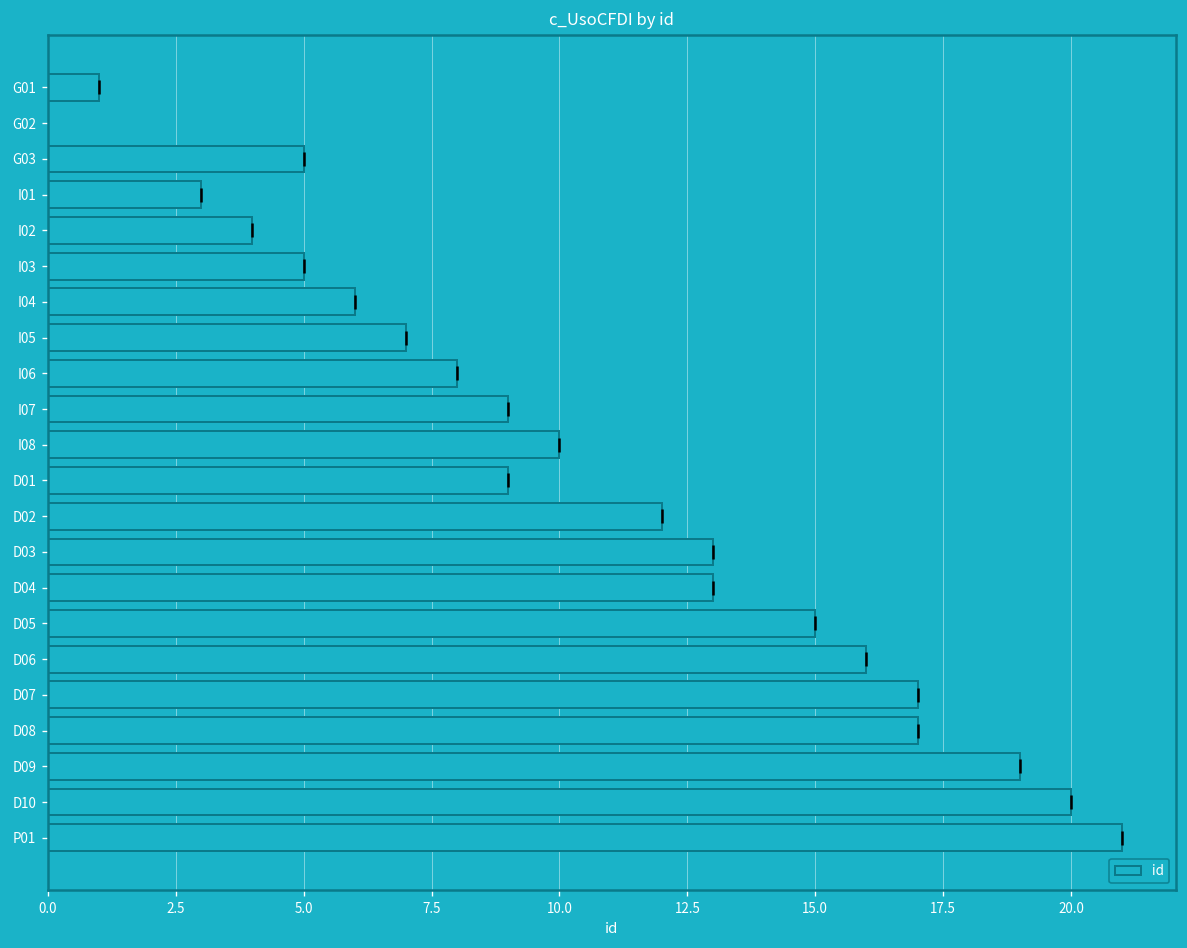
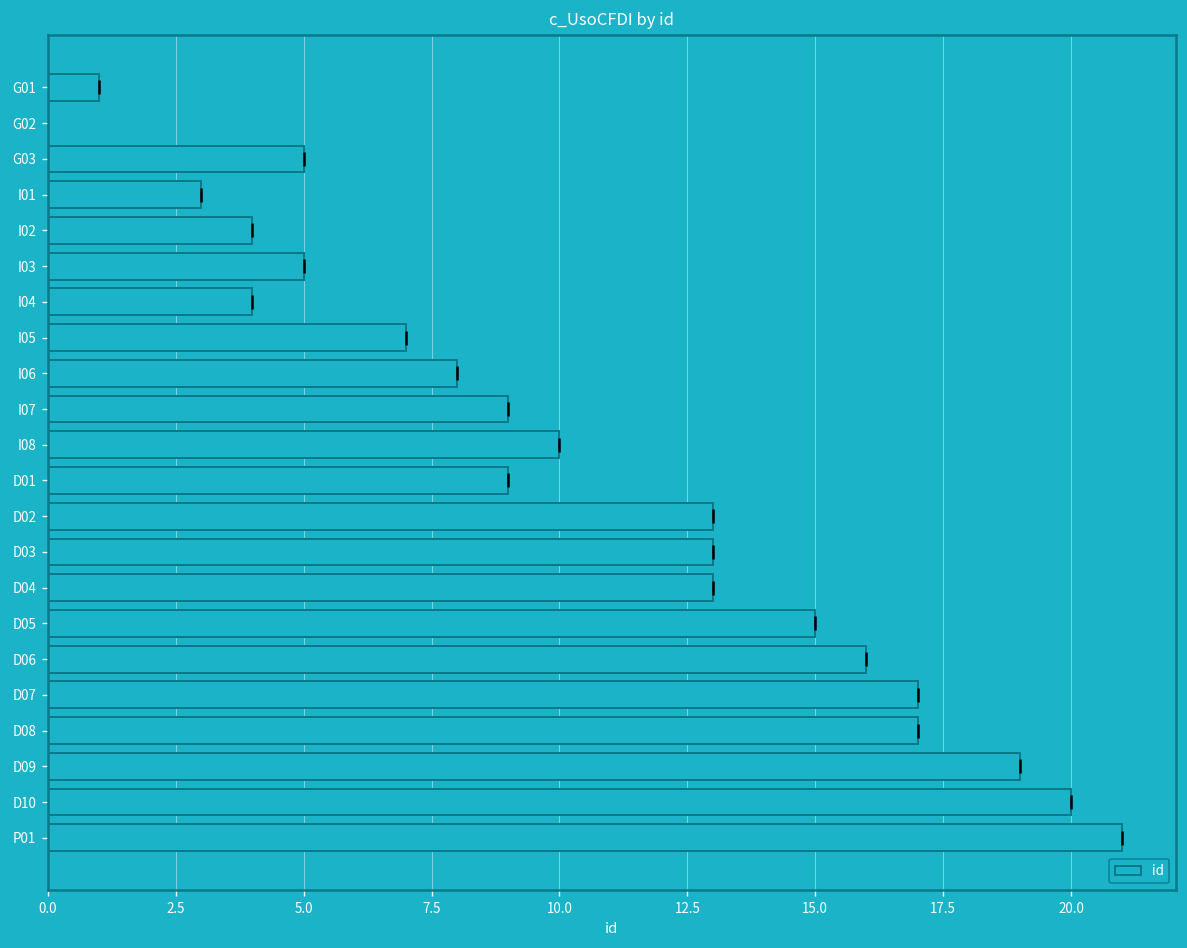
  {
    "id": {
      "G01": 1,
      "G02": 0,
      "G03": 5,
      "I01": 3,
      "I02": 4,
      "I03": 5,
-     "I04": 6,
+     "I04": 4,
      "I05": 7,
      "I06": 8,
      "I07": 9,
      "I08": 10,
      "D01": 9,
-     "D02": 12,
+     "D02": 13,
      "D03": 13,
      "D04": 13,
      "D05": 15,
      "D06": 16,
      "D07": 17,
      "D08": 17,
      "D09": 19,
      "D10": 20,
      "P01": 21
    }
  }
